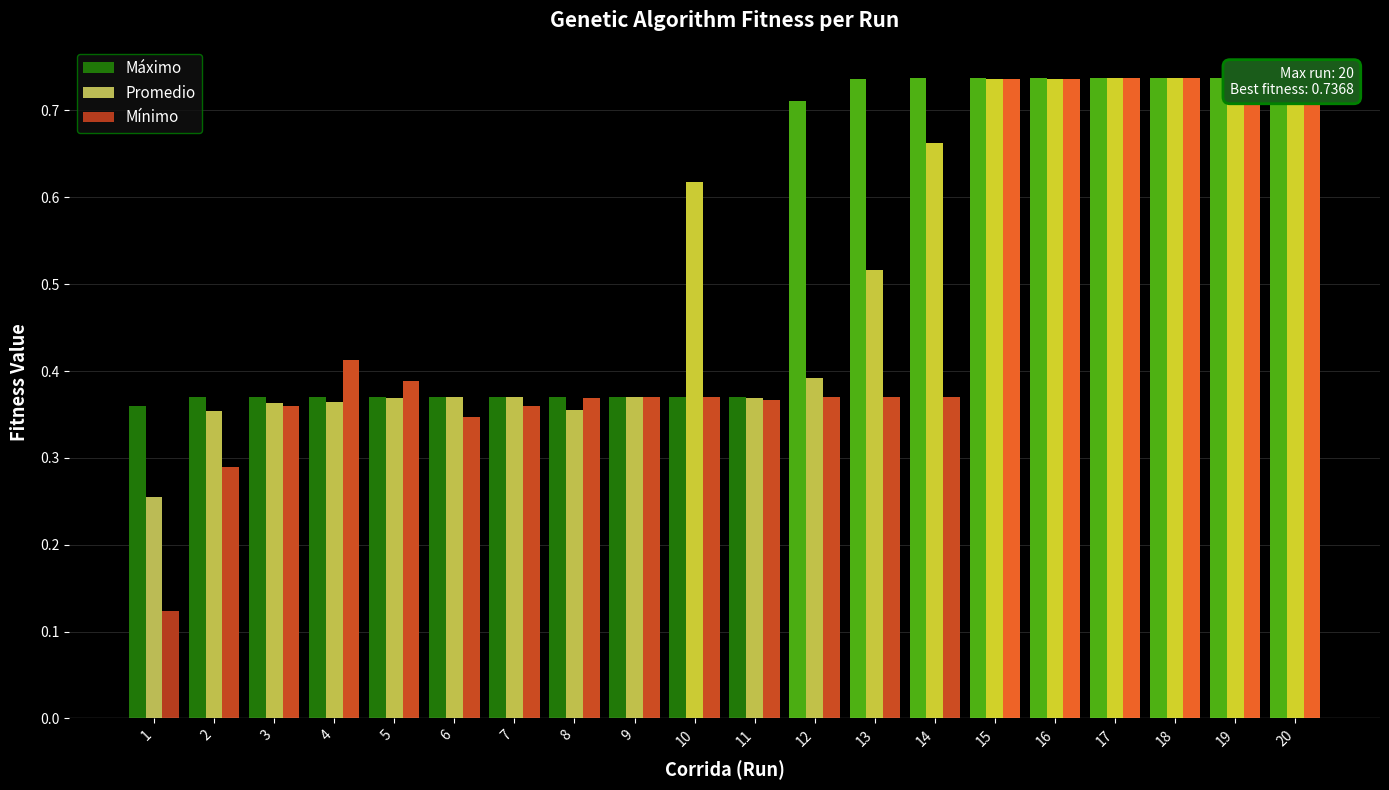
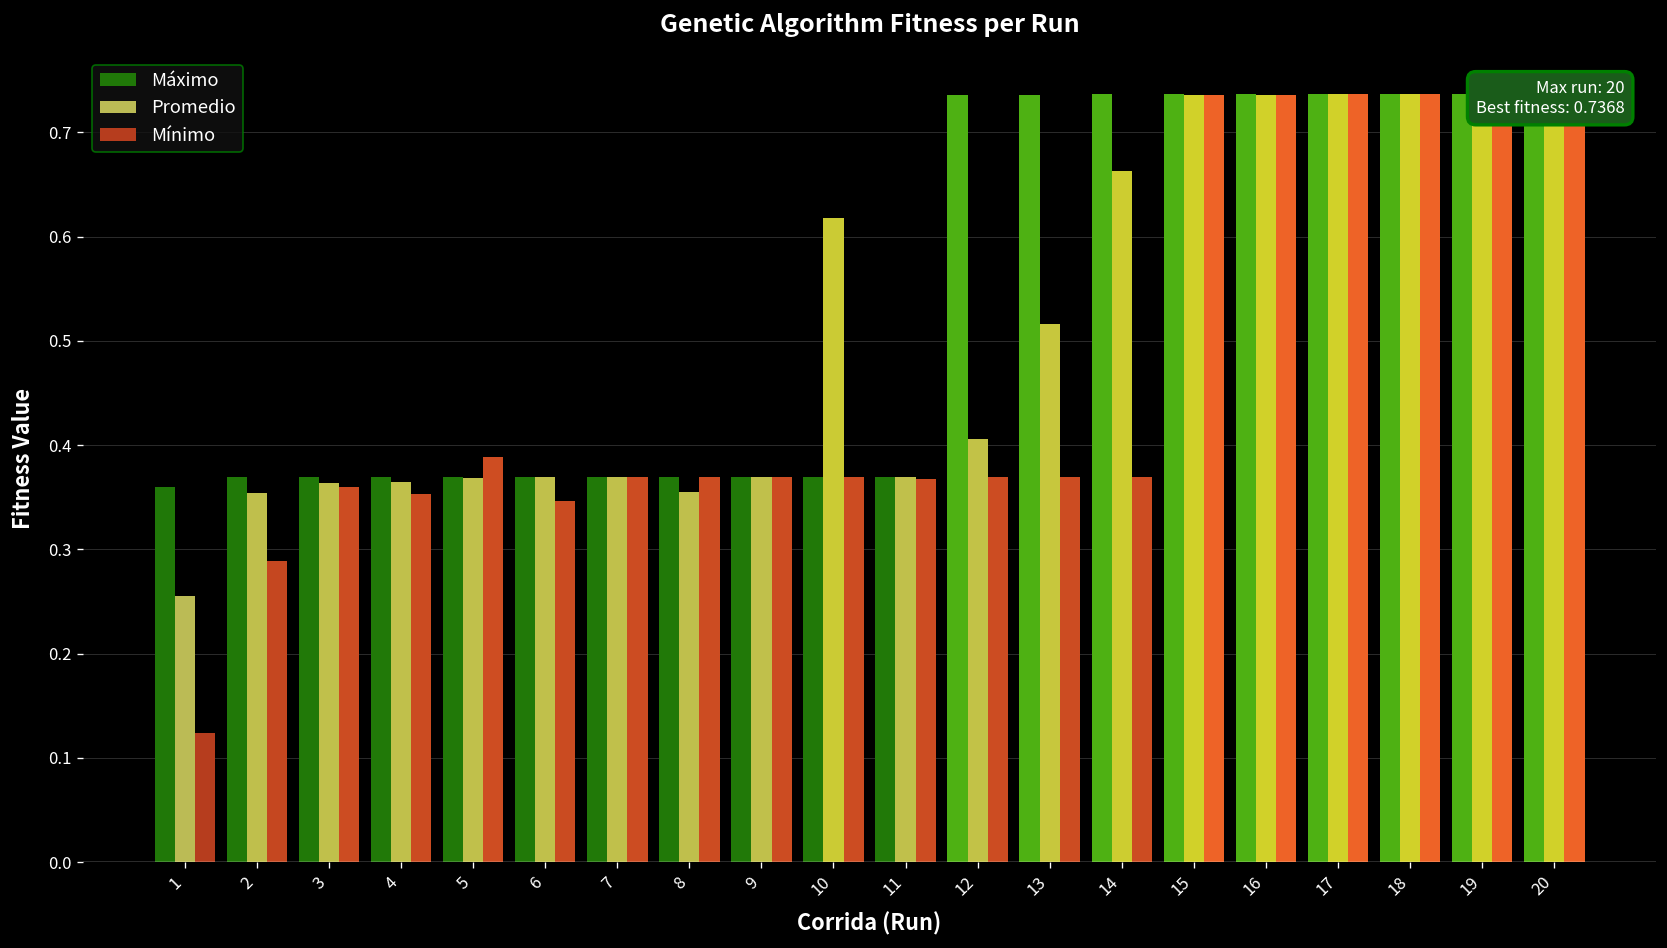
  {
    "Máximo": {
      "1": 0.36,
      "2": 0.37,
      "3": 0.37,
      "4": 0.37,
      "5": 0.37,
      "6": 0.37,
      "7": 0.37,
      "8": 0.37,
      "9": 0.37,
      "10": 0.37,
      "11": 0.37,
-     "12": 0.71,
+     "12": 0.74,
      "13": 0.74,
      "14": 0.74,
      "15": 0.74,
      "16": 0.74,
      "17": 0.74,
      "18": 0.74,
      "19": 0.74
    },
    "Promedio": {
      "1": 0.25,
      "2": 0.35,
      "3": 0.36,
      "4": 0.36,
      "5": 0.37,
      "6": 0.37,
      "7": 0.37,
      "8": 0.36,
      "9": 0.37,
      "10": 0.62,
      "11": 0.37,
-     "12": 0.39,
+     "12": 0.41,
      "13": 0.52,
      "14": 0.66,
      "15": 0.74,
      "16": 0.74,
      "17": 0.74,
      "18": 0.74
    },
    "Mínimo": {
      "1": 0.12,
      "2": 0.29,
      "3": 0.36,
-     "4": 0.41,
+     "4": 0.35,
      "5": 0.39,
      "6": 0.35,
-     "7": 0.36,
+     "7": 0.37,
      "8": 0.37,
      "9": 0.37,
      "10": 0.37,
      "11": 0.37,
      "12": 0.37,
      "13": 0.37,
      "14": 0.37,
      "15": 0.74,
      "16": 0.74,
      "17": 0.74,
      "18": 0.74
    }
  }
